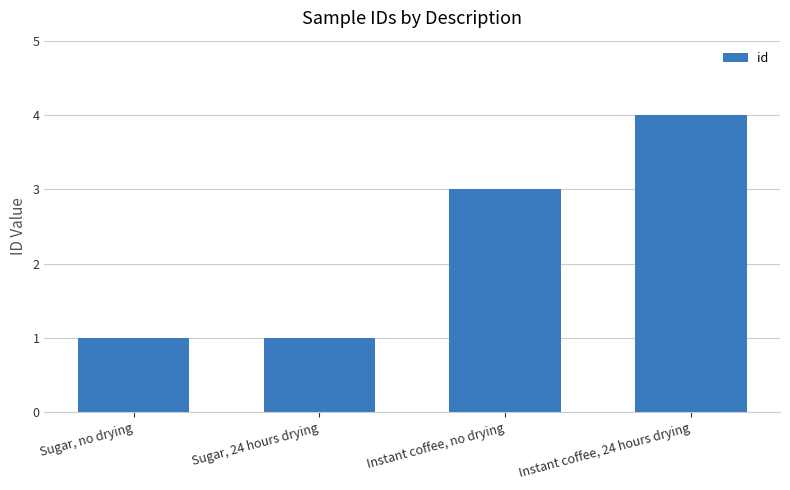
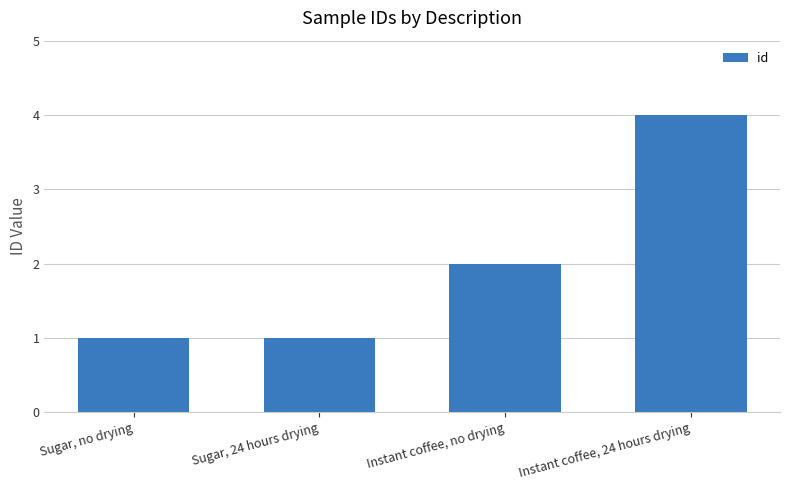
  {
    "Sugar, no drying": 1,
    "Sugar, 24 hours drying": 1,
-   "Instant coffee, no drying": 3,
+   "Instant coffee, no drying": 2,
    "Instant coffee, 24 hours drying": 4
  }
